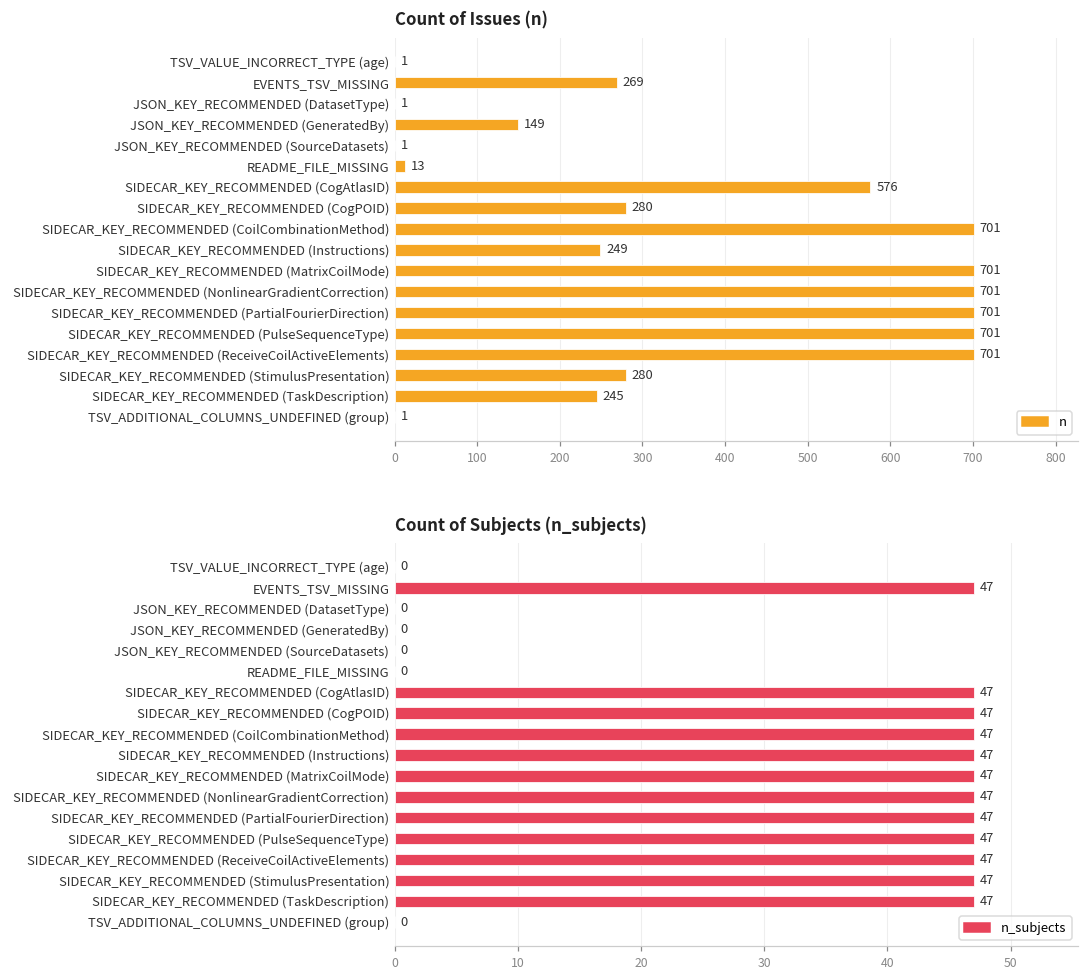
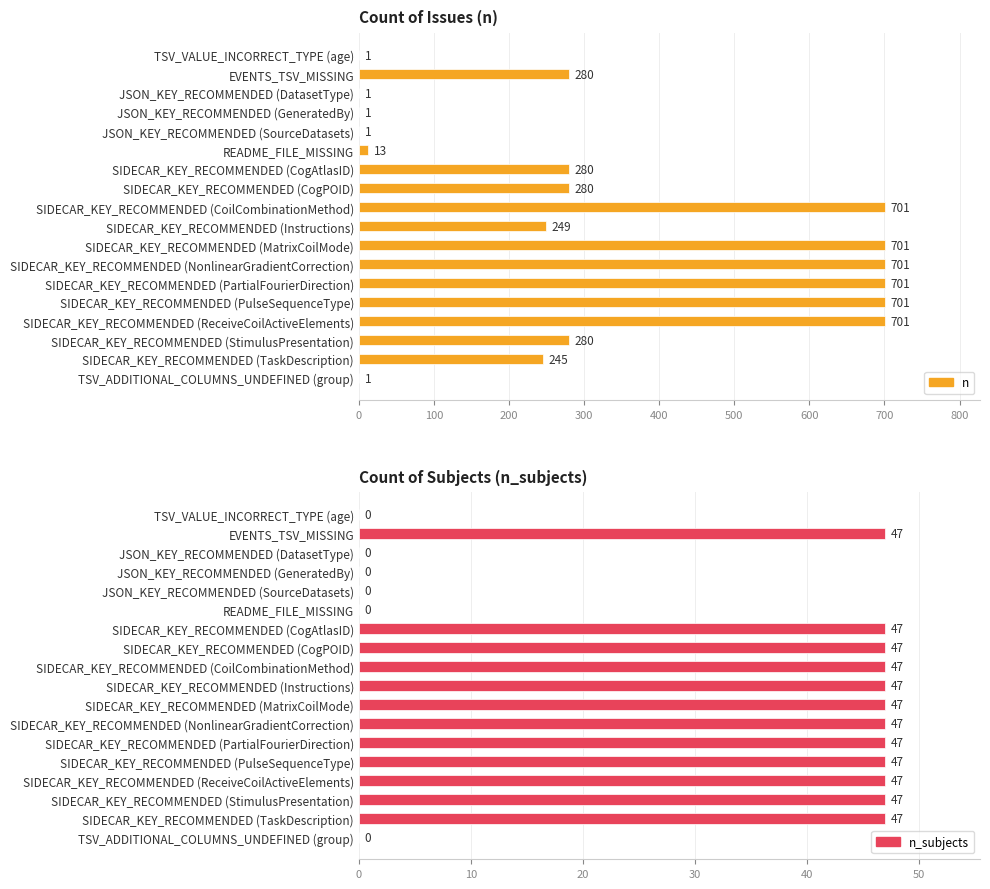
  {
    "Count of Issues (n)": {
      "TSV_VALUE_INCORRECT_TYPE (age)": 1,
-     "EVENTS_TSV_MISSING": 269,
+     "EVENTS_TSV_MISSING": 280,
      "JSON_KEY_RECOMMENDED (DatasetType)": 1,
-     "JSON_KEY_RECOMMENDED (GeneratedBy)": 149,
+     "JSON_KEY_RECOMMENDED (GeneratedBy)": 1,
      "JSON_KEY_RECOMMENDED (SourceDatasets)": 1,
      "README_FILE_MISSING": 13,
-     "SIDECAR_KEY_RECOMMENDED (CogAtlasID)": 576,
+     "SIDECAR_KEY_RECOMMENDED (CogAtlasID)": 280,
      "SIDECAR_KEY_RECOMMENDED (CogPOID)": 280,
      "SIDECAR_KEY_RECOMMENDED (CoilCombinationMethod)": 701,
      "SIDECAR_KEY_RECOMMENDED (Instructions)": 249,
      "SIDECAR_KEY_RECOMMENDED (MatrixCoilMode)": 701,
      "SIDECAR_KEY_RECOMMENDED (NonlinearGradientCorrection)": 701,
      "SIDECAR_KEY_RECOMMENDED (PartialFourierDirection)": 701,
      "SIDECAR_KEY_RECOMMENDED (PulseSequenceType)": 701,
      "SIDECAR_KEY_RECOMMENDED (ReceiveCoilActiveElements)": 701,
      "SIDECAR_KEY_RECOMMENDED (StimulusPresentation)": 280,
      "SIDECAR_KEY_RECOMMENDED (TaskDescription)": 245,
      "TSV_ADDITIONAL_COLUMNS_UNDEFINED (group)": 1
    },
    "Count of Subjects (n_subjects)": {
      "TSV_VALUE_INCORRECT_TYPE (age)": 0,
      "EVENTS_TSV_MISSING": 47,
      "JSON_KEY_RECOMMENDED (DatasetType)": 0,
      "JSON_KEY_RECOMMENDED (GeneratedBy)": 0,
      "JSON_KEY_RECOMMENDED (SourceDatasets)": 0,
      "README_FILE_MISSING": 0,
      "SIDECAR_KEY_RECOMMENDED (CogAtlasID)": 47,
      "SIDECAR_KEY_RECOMMENDED (CogPOID)": 47,
      "SIDECAR_KEY_RECOMMENDED (CoilCombinationMethod)": 47,
      "SIDECAR_KEY_RECOMMENDED (Instructions)": 47,
      "SIDECAR_KEY_RECOMMENDED (MatrixCoilMode)": 47,
      "SIDECAR_KEY_RECOMMENDED (NonlinearGradientCorrection)": 47,
      "SIDECAR_KEY_RECOMMENDED (PartialFourierDirection)": 47,
      "SIDECAR_KEY_RECOMMENDED (PulseSequenceType)": 47,
      "SIDECAR_KEY_RECOMMENDED (ReceiveCoilActiveElements)": 47,
      "SIDECAR_KEY_RECOMMENDED (StimulusPresentation)": 47,
      "SIDECAR_KEY_RECOMMENDED (TaskDescription)": 47,
      "TSV_ADDITIONAL_COLUMNS_UNDEFINED (group)": 0
    }
  }
